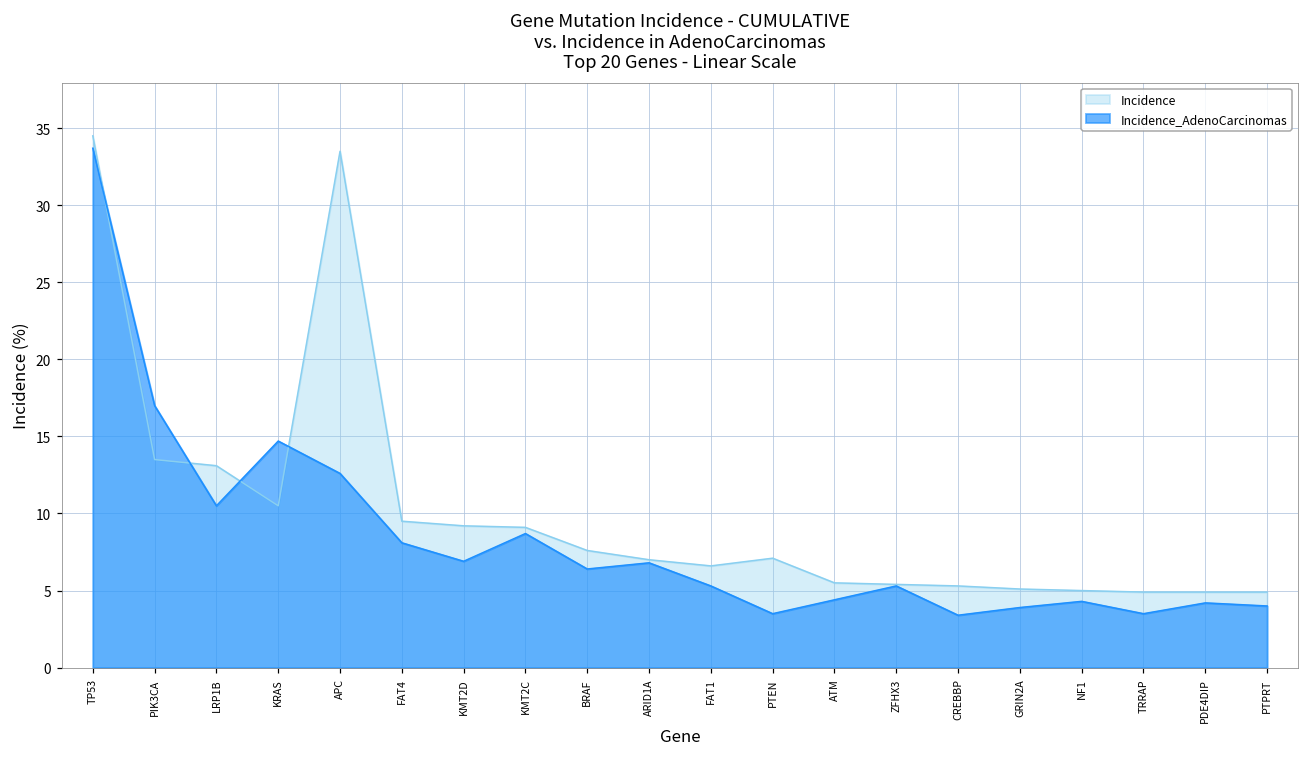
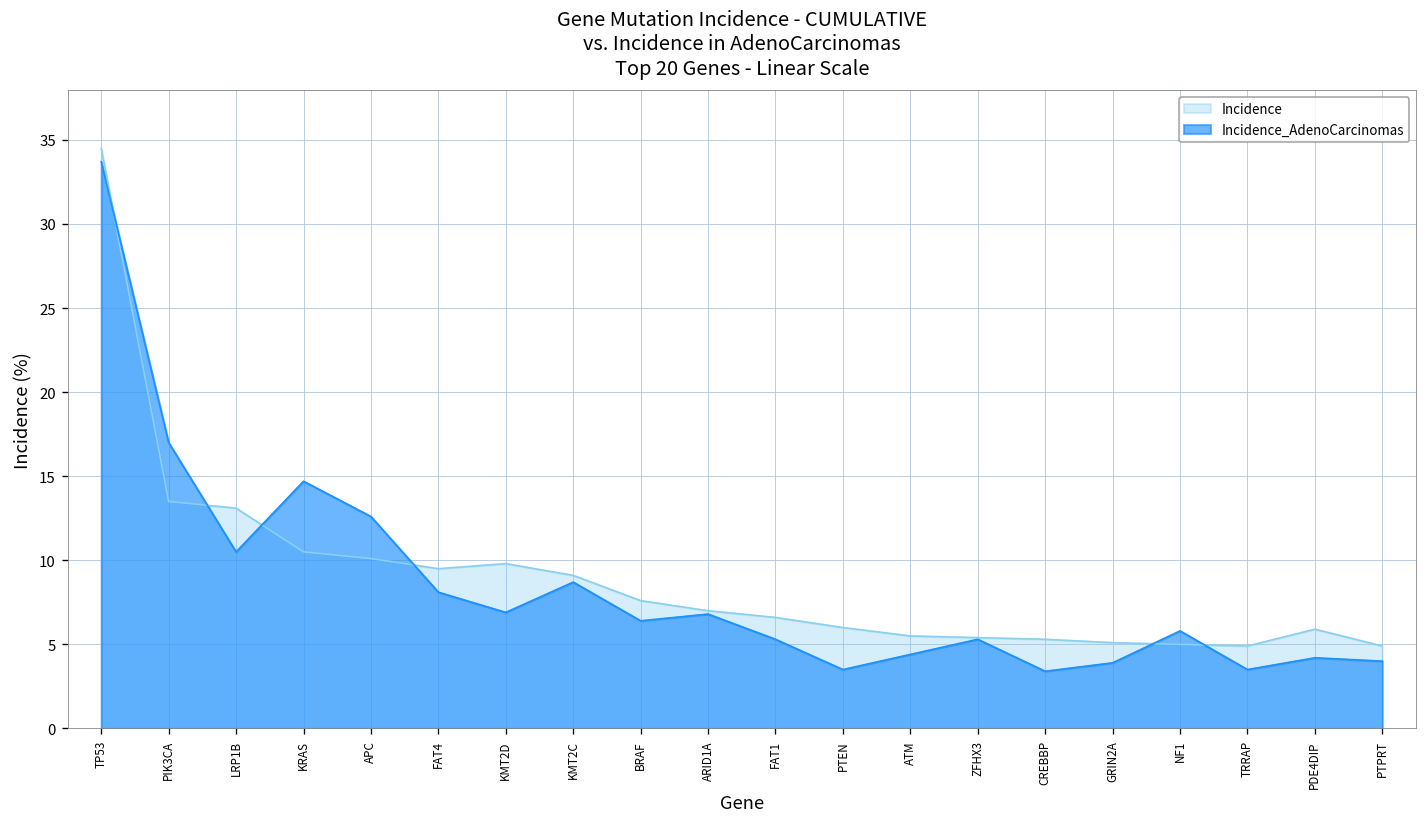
  {
    "Incidence": {
      "TP53": 34.5,
      "PIK3CA": 13.5,
      "LRP1B": 13.1,
      "KRAS": 10.5,
-     "APC": 33.5,
+     "APC": 10.1,
      "FAT4": 9.5,
-     "KMT2D": 9.2,
+     "KMT2D": 9.8,
      "KMT2C": 9.1,
      "BRAF": 7.6,
      "ARID1A": 7.0,
      "FAT1": 6.6,
-     "PTEN": 7.1,
+     "PTEN": 6.0,
      "ATM": 5.5,
      "CREBBP": 5.3,
      "GRIN2A": 5.1,
      "NF1": 5.0,
      "TRRAP": 4.9,
-     "PDE4DIP": 4.9,
+     "PDE4DIP": 5.9,
      "PTPRT": 4.9
    },
    "Incidence_AdenoCarcinomas": {
      "TP53": 33.7,
      "PIK3CA": 17.0,
      "LRP1B": 10.5,
      "KRAS": 14.7,
      "APC": 12.6,
      "FAT4": 8.1,
      "KMT2D": 6.9,
      "KMT2C": 8.7,
      "BRAF": 6.4,
      "ARID1A": 6.8,
      "FAT1": 5.3,
      "PTEN": 3.5,
      "ATM": 4.4,
      "CREBBP": 3.4,
      "GRIN2A": 3.9,
-     "NF1": 4.3,
+     "NF1": 5.8,
      "TRRAP": 3.5,
      "PDE4DIP": 4.2,
      "PTPRT": 4.0
    }
  }
